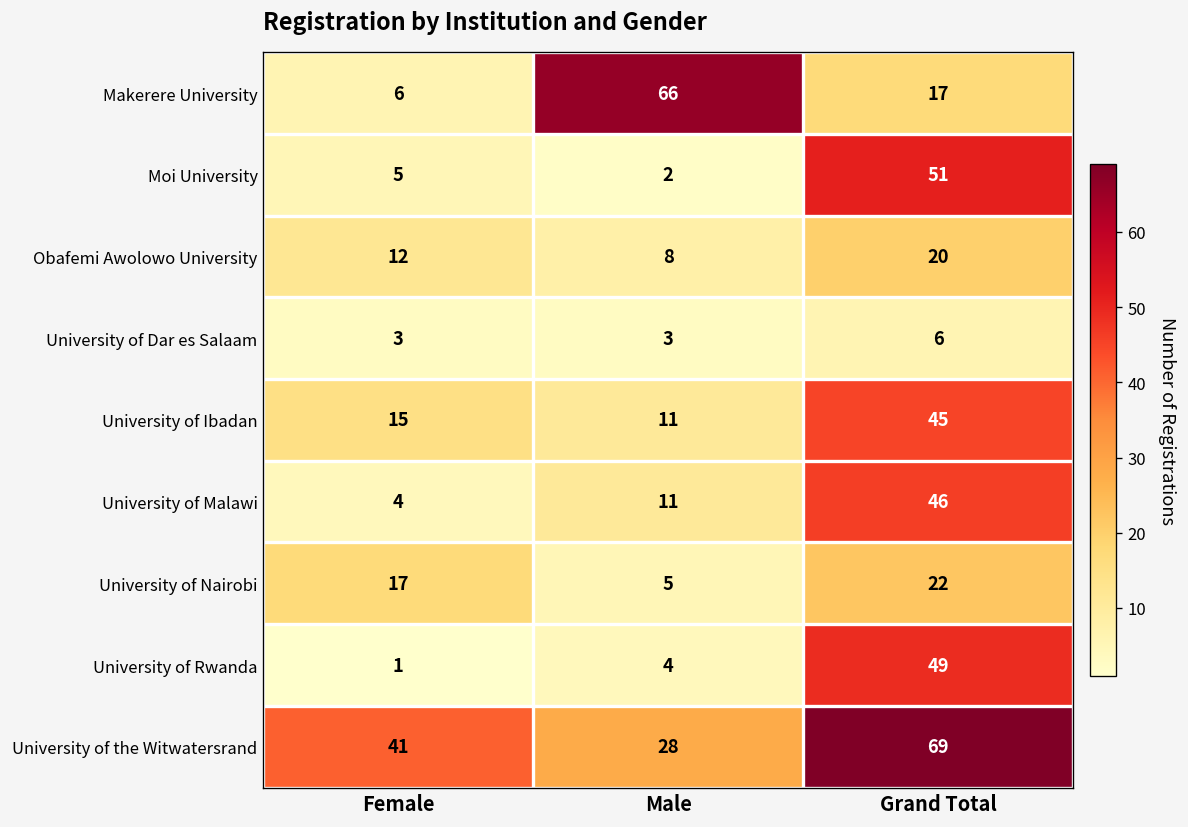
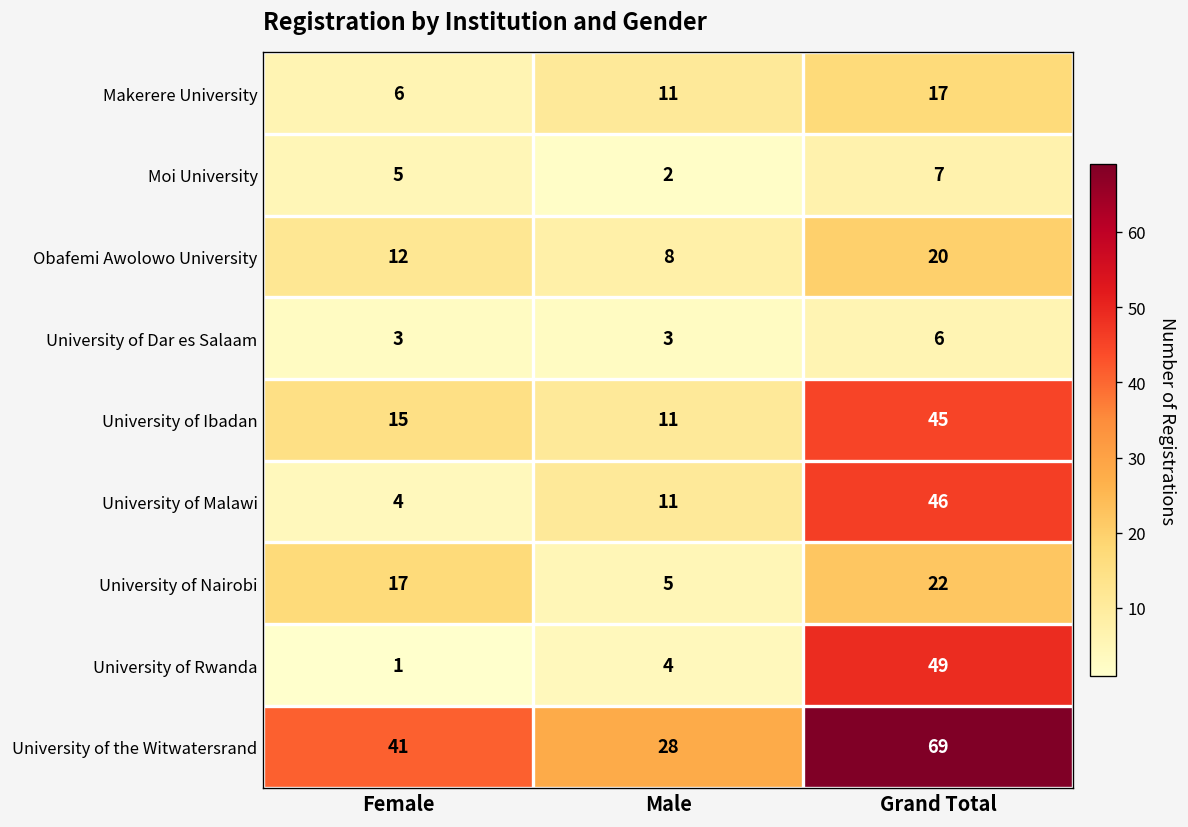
  {
    "Makerere University": {
      "Female": 6,
-     "Male": 66,
+     "Male": 11,
      "Grand Total": 17
    },
    "Moi University": {
      "Female": 5,
      "Male": 2,
-     "Grand Total": 51
+     "Grand Total": 7
    },
    "Obafemi Awolowo University": {
      "Female": 12,
      "Male": 8,
      "Grand Total": 20
    },
    "University of Dar es Salaam": {
      "Female": 3,
      "Male": 3,
      "Grand Total": 6
    },
    "University of Ibadan": {
      "Female": 15,
      "Male": 11,
      "Grand Total": 45
    },
    "University of Malawi": {
      "Female": 4,
      "Male": 11,
      "Grand Total": 46
    },
    "University of Nairobi": {
      "Female": 17,
      "Male": 5,
      "Grand Total": 22
    },
    "University of Rwanda": {
      "Female": 1,
      "Male": 4,
      "Grand Total": 49
    },
    "University of the Witwatersrand": {
      "Female": 41,
      "Male": 28,
      "Grand Total": 69
    }
  }
